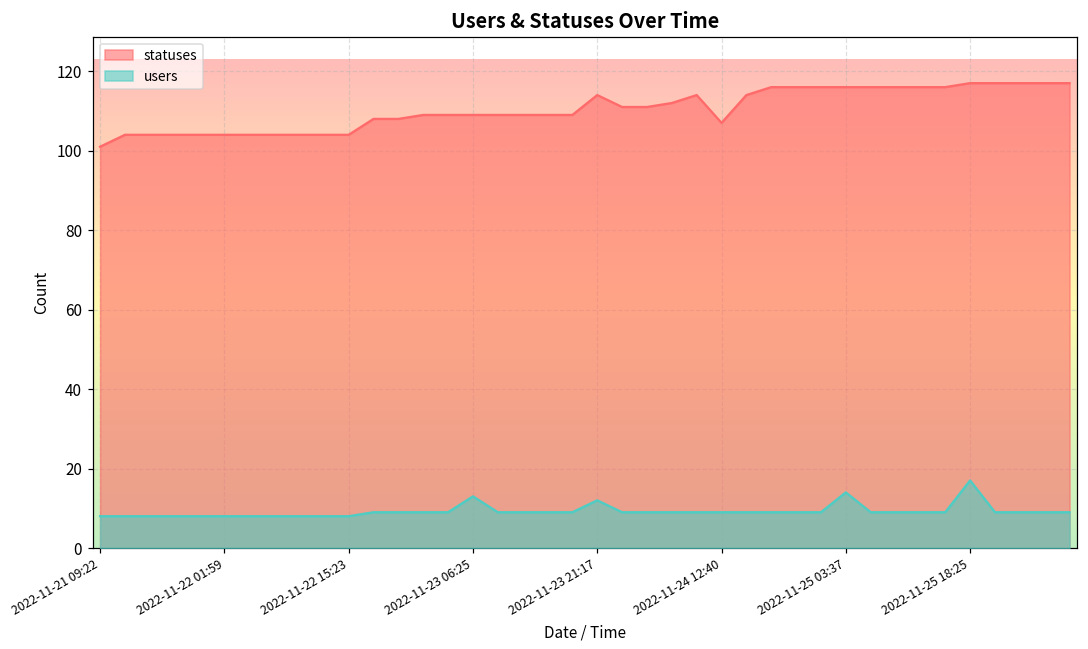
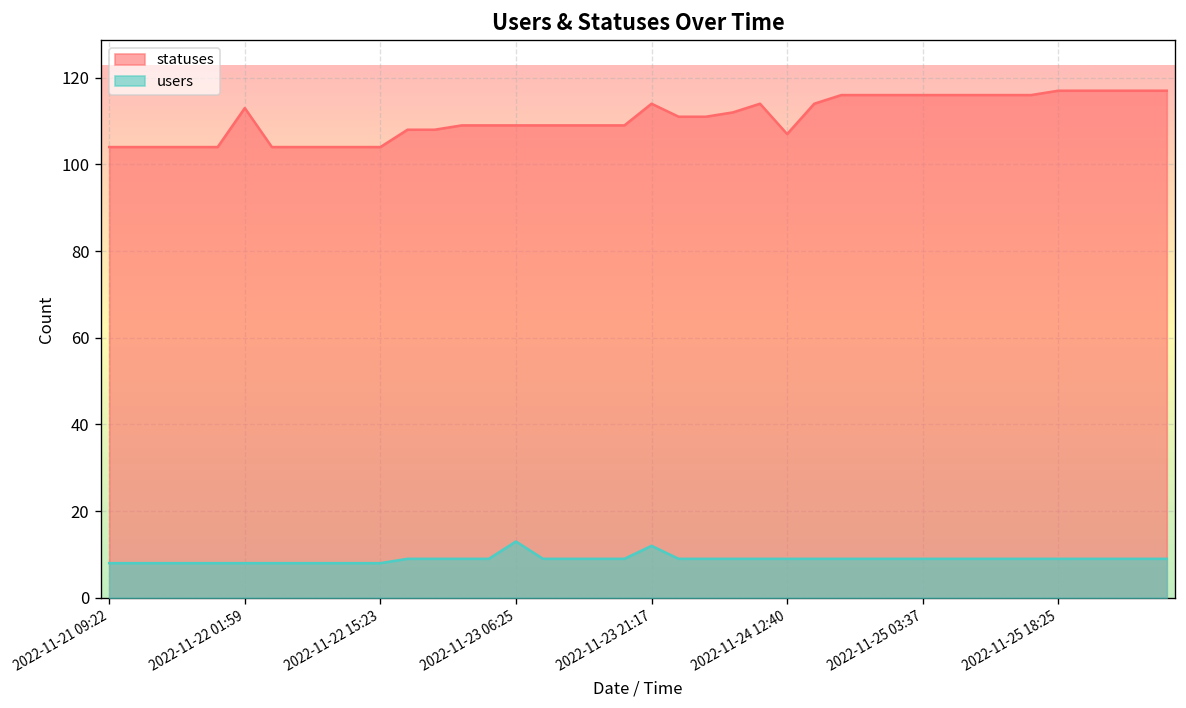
  {
    "statuses": {
-     "2022-11-21 09:22": 101,
-     "2022-11-22 01:59": 104,
+     "2022-11-21 09:22": 104,
+     "2022-11-22 01:59": 113,
      "2022-11-22 15:23": 104,
      "2022-11-23 06:25": 109,
      "2022-11-23 21:17": 114,
      "2022-11-24 12:40": 107,
      "2022-11-25 03:37": 116,
      "2022-11-25 18:25": 117
    },
    "users": {
      "2022-11-21 09:22": 8,
      "2022-11-22 01:59": 8,
      "2022-11-22 15:23": 8,
      "2022-11-23 06:25": 13,
      "2022-11-23 21:17": 12,
      "2022-11-24 12:40": 9,
-     "2022-11-25 03:37": 14,
-     "2022-11-25 18:25": 17
+     "2022-11-25 03:37": 9,
+     "2022-11-25 18:25": 9
    }
  }
